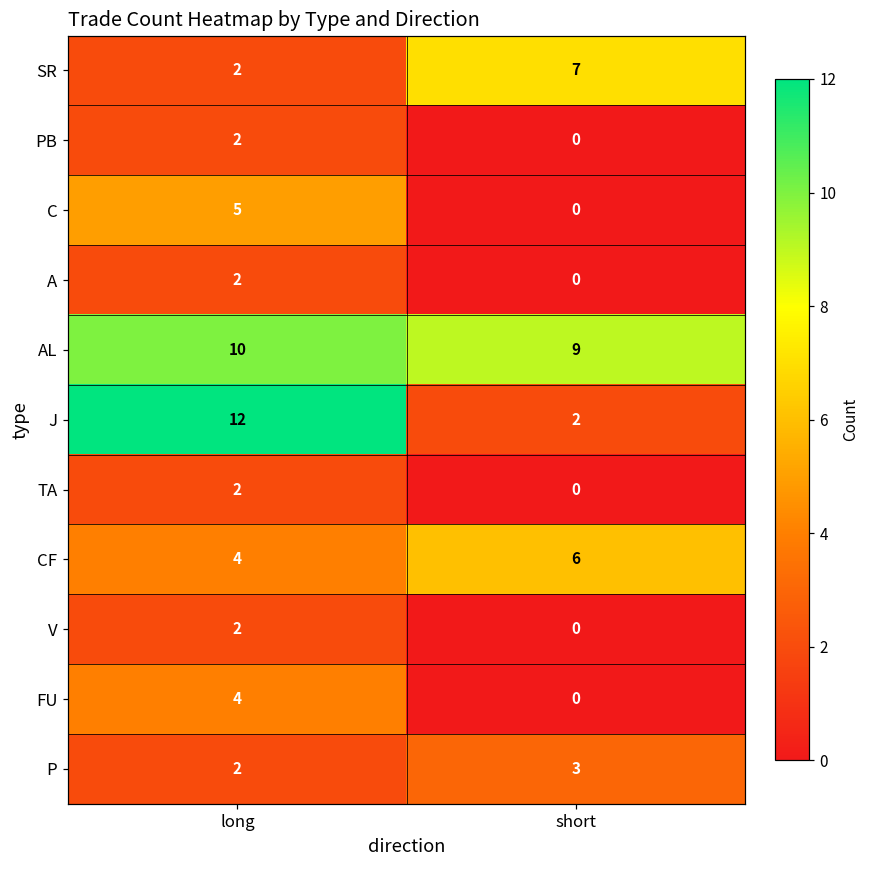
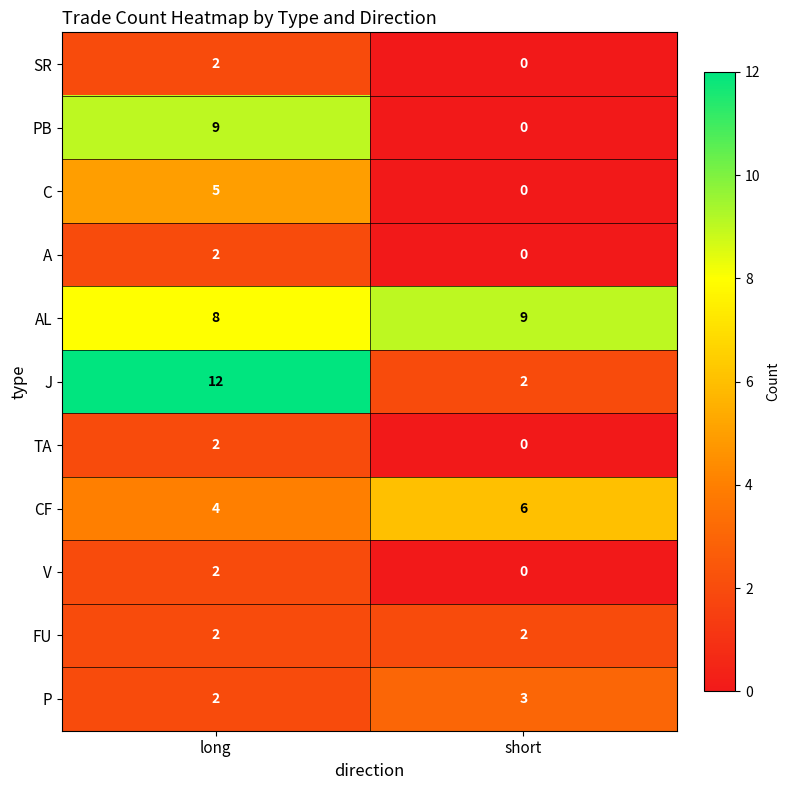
  {
    "SR": {
      "long": 2,
-     "short": 7
+     "short": 0
    },
    "PB": {
-     "long": 2,
+     "long": 9,
      "short": 0
    },
    "C": {
      "long": 5,
      "short": 0
    },
    "A": {
      "long": 2,
      "short": 0
    },
    "AL": {
-     "long": 10,
+     "long": 8,
      "short": 9
    },
    "J": {
      "long": 12,
      "short": 2
    },
    "TA": {
      "long": 2,
      "short": 0
    },
    "CF": {
      "long": 4,
      "short": 6
    },
    "V": {
      "long": 2,
      "short": 0
    },
    "FU": {
-     "long": 4,
-     "short": 0
+     "long": 2,
+     "short": 2
    },
    "P": {
      "long": 2,
      "short": 3
    }
  }
